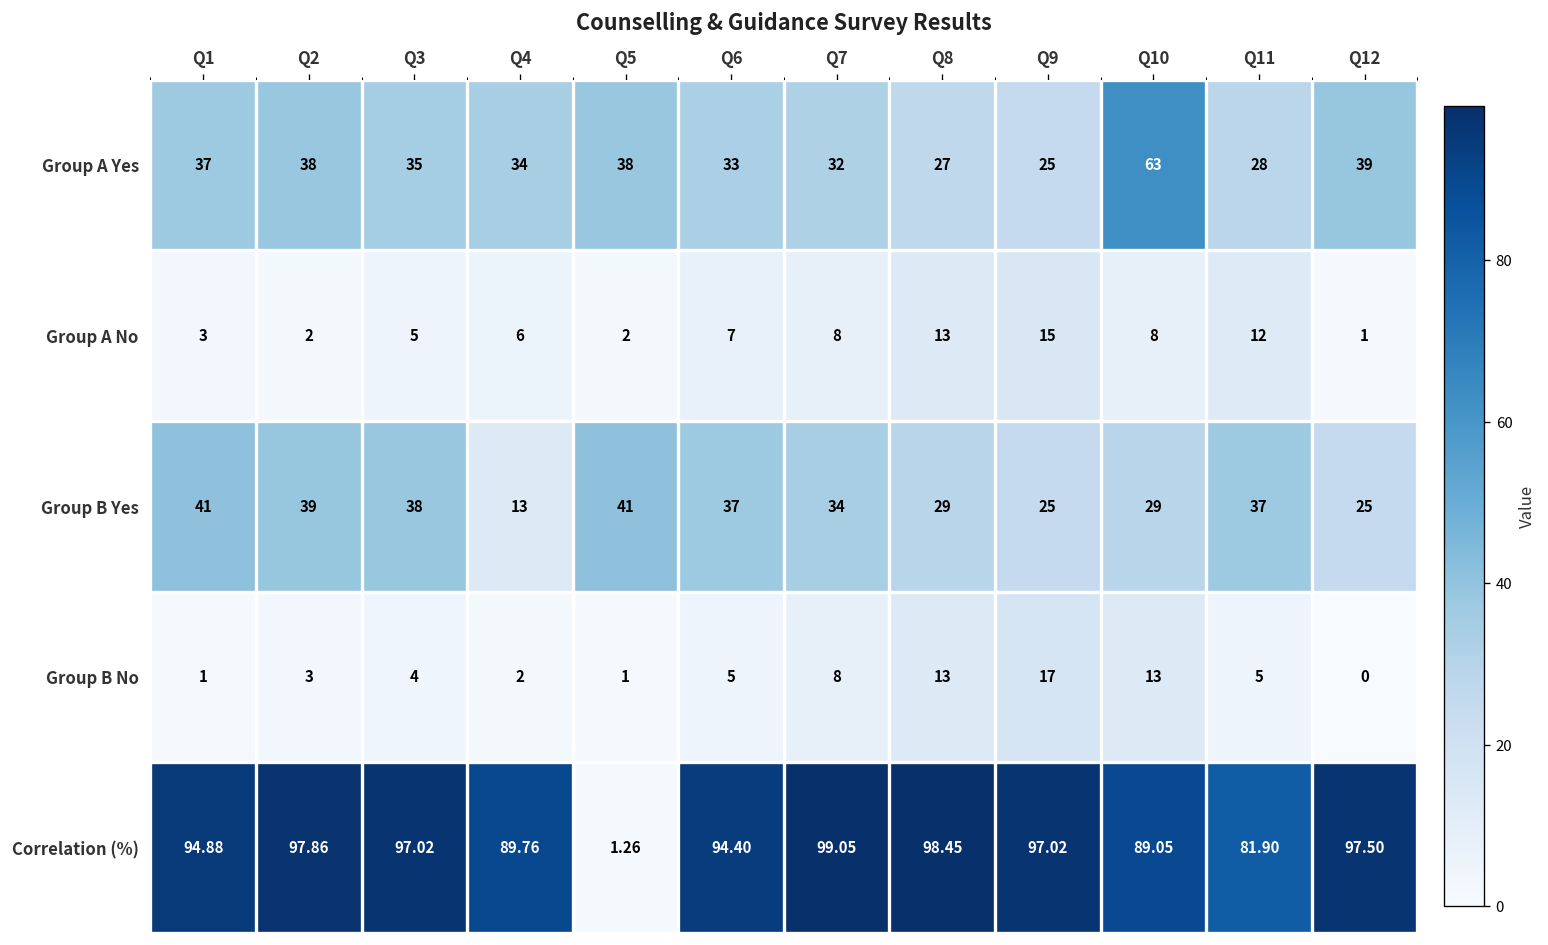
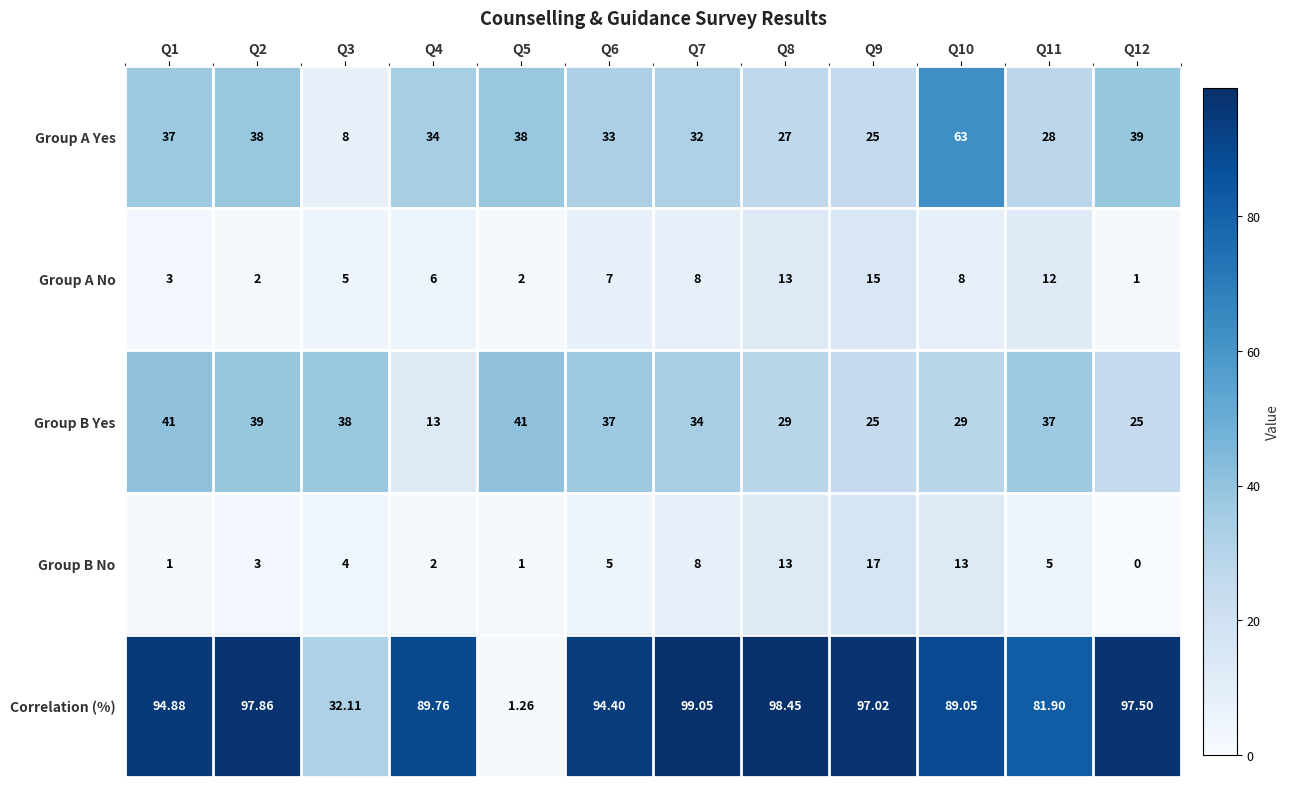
  {
    "Group A Yes": {
      "Q1": 37,
      "Q2": 38,
-     "Q3": 35,
+     "Q3": 8,
      "Q4": 34,
      "Q5": 38,
      "Q6": 33,
      "Q7": 32,
      "Q8": 27,
      "Q9": 25,
      "Q10": 63,
      "Q11": 28,
      "Q12": 39
    },
    "Group A No": {
      "Q1": 3,
      "Q2": 2,
      "Q3": 5,
      "Q4": 6,
      "Q5": 2,
      "Q6": 7,
      "Q7": 8,
      "Q8": 13,
      "Q9": 15,
      "Q10": 8,
      "Q11": 12,
      "Q12": 1
    },
    "Group B Yes": {
      "Q1": 41,
      "Q2": 39,
      "Q3": 38,
      "Q4": 13,
      "Q5": 41,
      "Q6": 37,
      "Q7": 34,
      "Q8": 29,
      "Q9": 25,
      "Q10": 29,
      "Q11": 37,
      "Q12": 25
    },
    "Group B No": {
      "Q1": 1,
      "Q2": 3,
      "Q3": 4,
      "Q4": 2,
      "Q5": 1,
      "Q6": 5,
      "Q7": 8,
      "Q8": 13,
      "Q9": 17,
      "Q10": 13,
      "Q11": 5,
      "Q12": 0
    },
    "Correlation (%)": {
      "Q1": 94.88,
      "Q2": 97.86,
-     "Q3": 97.02,
+     "Q3": 32.11,
      "Q4": 89.76,
      "Q5": 1.26,
      "Q6": 94.40,
      "Q7": 99.05,
      "Q8": 98.45,
      "Q9": 97.02,
      "Q10": 89.05,
      "Q11": 81.90,
      "Q12": 97.50
    }
  }
